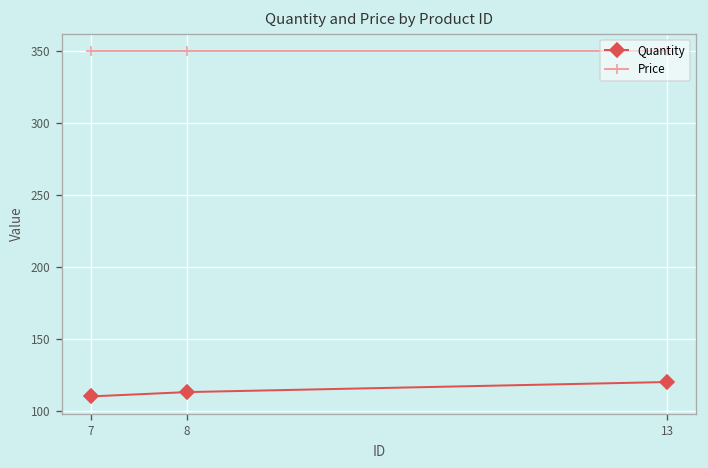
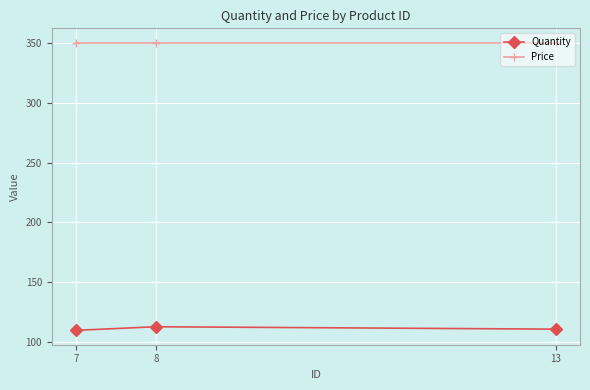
  {
    "Quantity": {
      "7": 110,
      "8": 113,
-     "13": 120
+     "13": 111
    },
    "Price": {
      "7": 350,
      "8": 350
    }
  }
